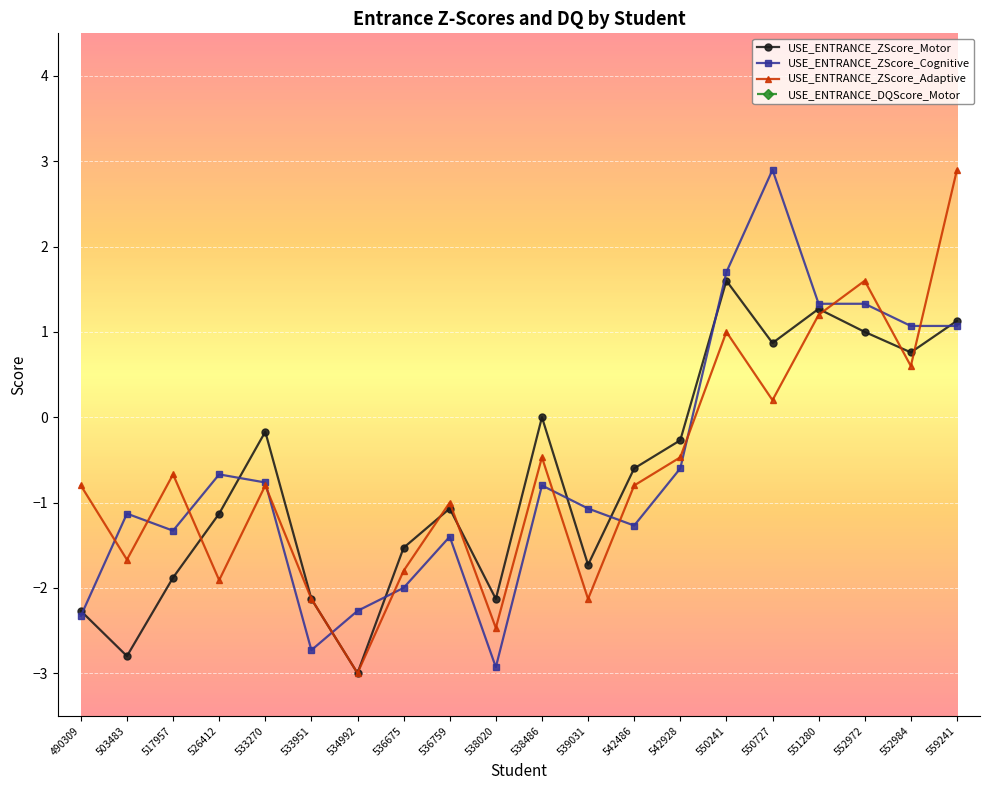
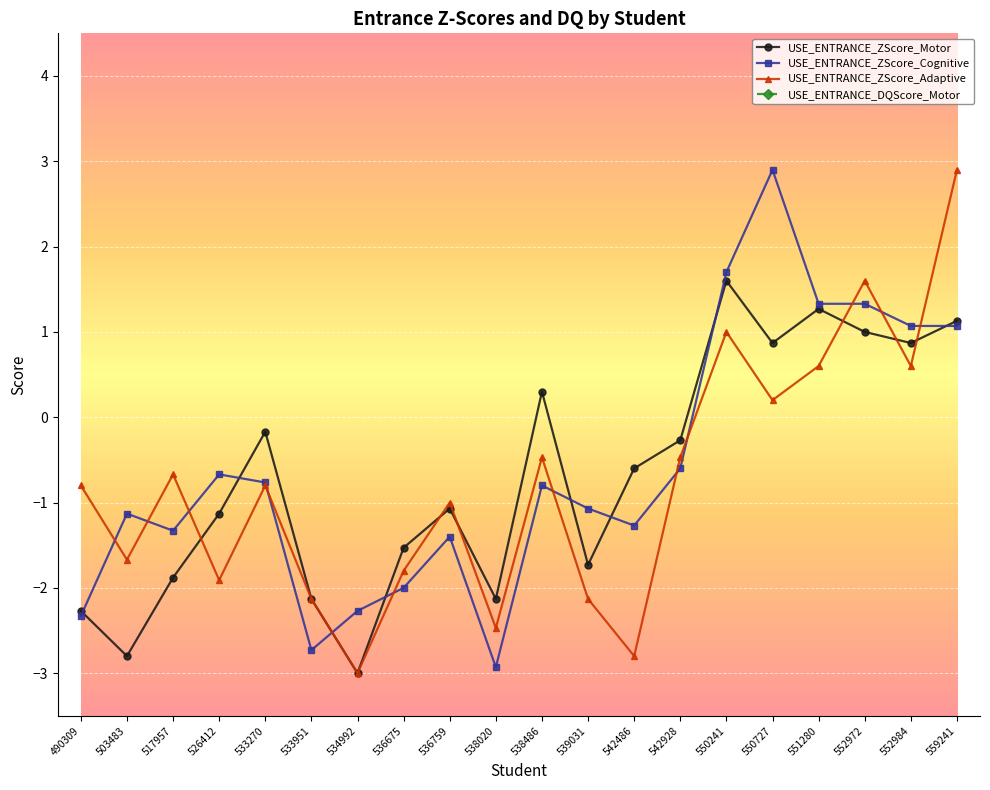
  {
    "USE_ENTRANCE_ZScore_Motor": {
      "490309": -2.3,
      "503483": -2.8,
      "517957": -1.9,
      "526412": -1.1,
      "533270": -0.2,
      "536675": -1.5,
      "536759": -1.1,
      "538020": -2.1,
-     "538486": 0.0,
+     "538486": 0.3,
      "539031": -1.7,
      "542486": -0.6,
      "542928": -0.3,
      "550241": 1.6,
      "550727": 0.9,
      "551280": 1.3,
      "552972": 1.0,
-     "552984": 0.8,
+     "552984": 0.9,
      "559241": 1.1
    },
    "USE_ENTRANCE_ZScore_Cognitive": {
      "490309": -2.3,
      "503483": -1.1,
      "517957": -1.3,
      "526412": -0.7,
      "533270": -0.8,
      "533951": -2.7,
      "534992": -2.3,
      "536675": -2.0,
      "536759": -1.4,
      "538020": -2.9,
      "538486": -0.8,
      "539031": -1.1,
      "542486": -1.3,
      "542928": -0.6,
      "550241": 1.7,
      "550727": 2.9,
      "551280": 1.3,
      "552972": 1.3,
      "552984": 1.1,
      "559241": 1.1
    },
    "USE_ENTRANCE_ZScore_Adaptive": {
      "490309": -0.8,
      "503483": -1.7,
      "517957": -0.7,
      "526412": -1.9,
      "533270": -0.8,
      "536675": -1.8,
      "536759": -1.0,
      "538020": -2.5,
      "538486": -0.5,
      "539031": -2.1,
-     "542486": -0.8,
+     "542486": -2.8,
      "542928": -0.5,
      "550241": 1.0,
      "550727": 0.2,
-     "551280": 1.2,
+     "551280": 0.6,
      "552972": 1.6,
      "552984": 0.6,
      "559241": 2.9
    }
  }
